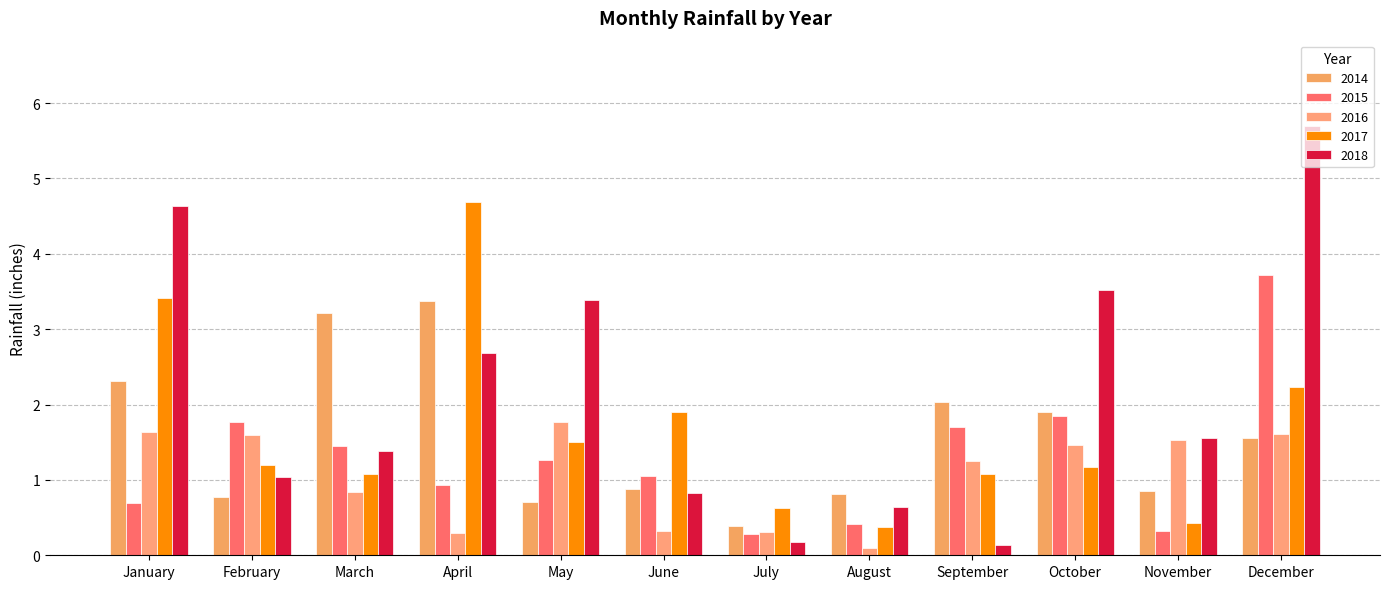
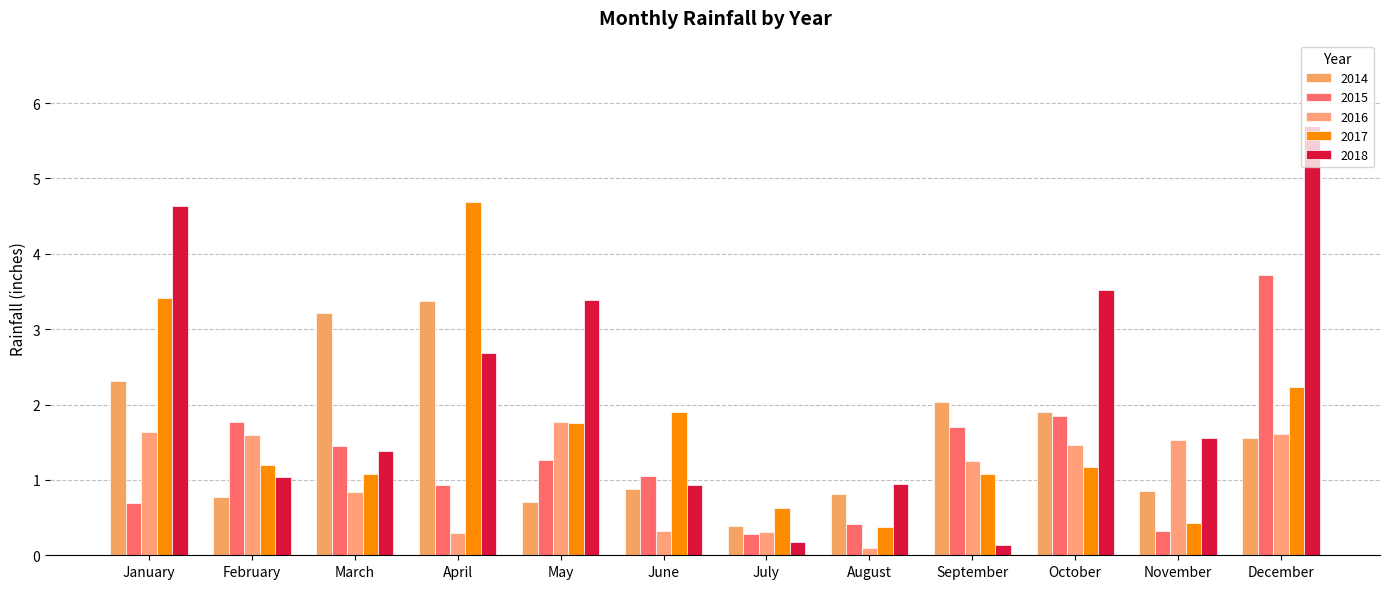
  {
    "2017": {
      "January": 3.4,
      "February": 1.2,
      "March": 1.1,
      "April": 4.7,
-     "May": 1.5,
+     "May": 1.8,
      "June": 1.9,
      "July": 0.6,
      "August": 0.4,
      "September": 1.1,
      "October": 1.2,
      "November": 0.4,
      "December": 2.2
    },
    "2018": {
      "January": 4.6,
      "February": 1.0,
      "March": 1.4,
      "April": 2.7,
      "May": 3.4,
-     "June": 0.8,
+     "June": 0.9,
      "July": 0.2,
-     "August": 0.6,
+     "August": 0.9,
      "September": 0.1,
      "October": 3.5,
      "November": 1.6
    }
  }
